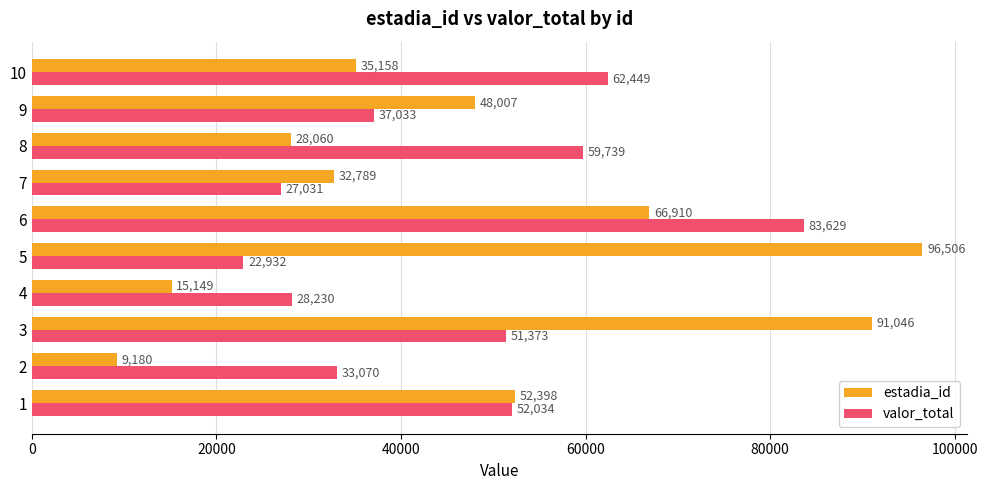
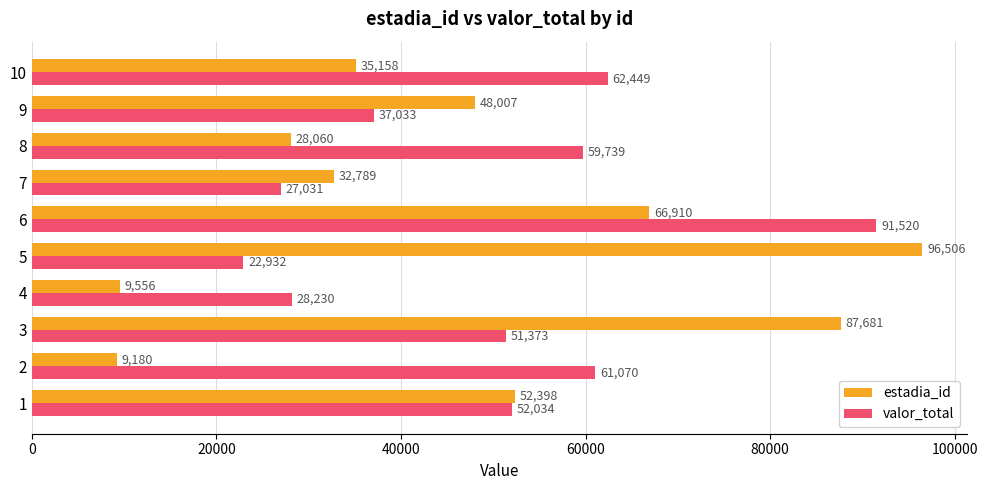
  {
    "estadia_id": {
      "10": "35,158",
      "9": "48,007",
      "8": "28,060",
      "7": "32,789",
      "6": "66,910",
      "5": "96,506",
-     "4": "15,149",
-     "3": "91,046",
+     "4": "9,556",
+     "3": "87,681",
      "2": "9,180",
      "1": "52,398"
    },
    "valor_total": {
      "10": "62,449",
      "9": "37,033",
      "8": "59,739",
      "7": "27,031",
-     "6": "83,629",
+     "6": "91,520",
      "5": "22,932",
      "4": "28,230",
      "3": "51,373",
-     "2": "33,070",
+     "2": "61,070",
      "1": "52,034"
    }
  }
